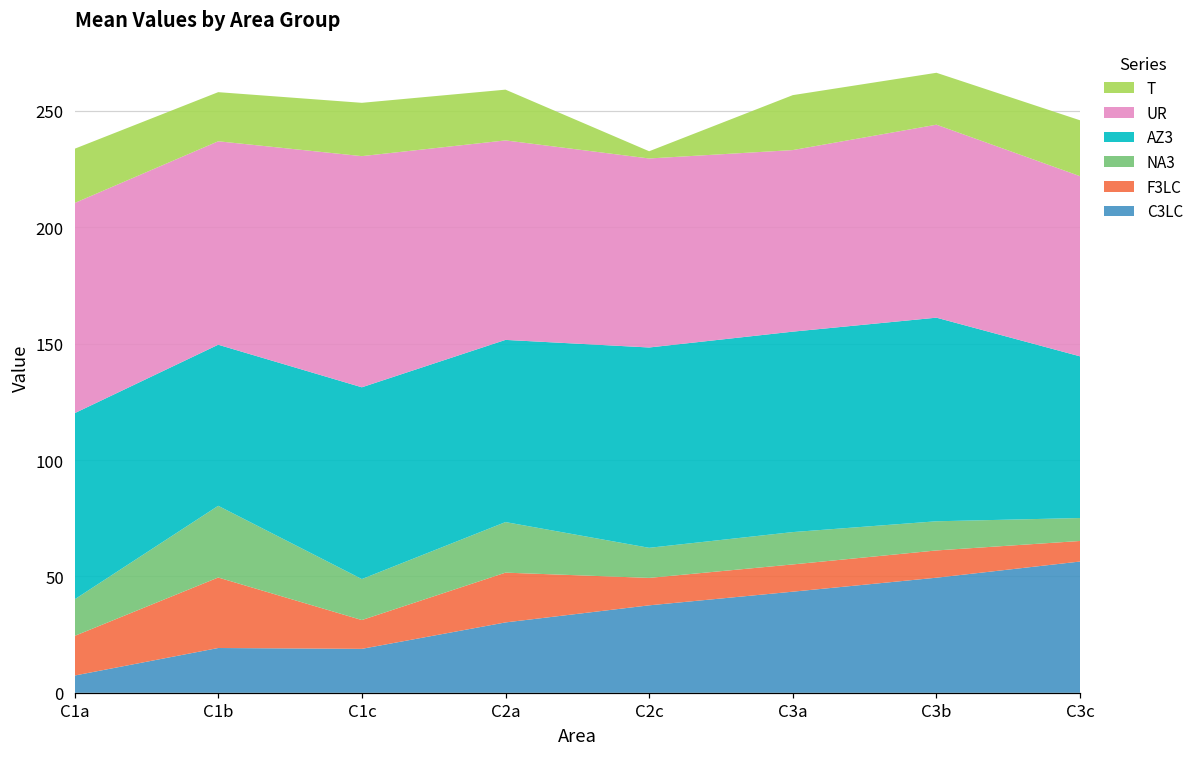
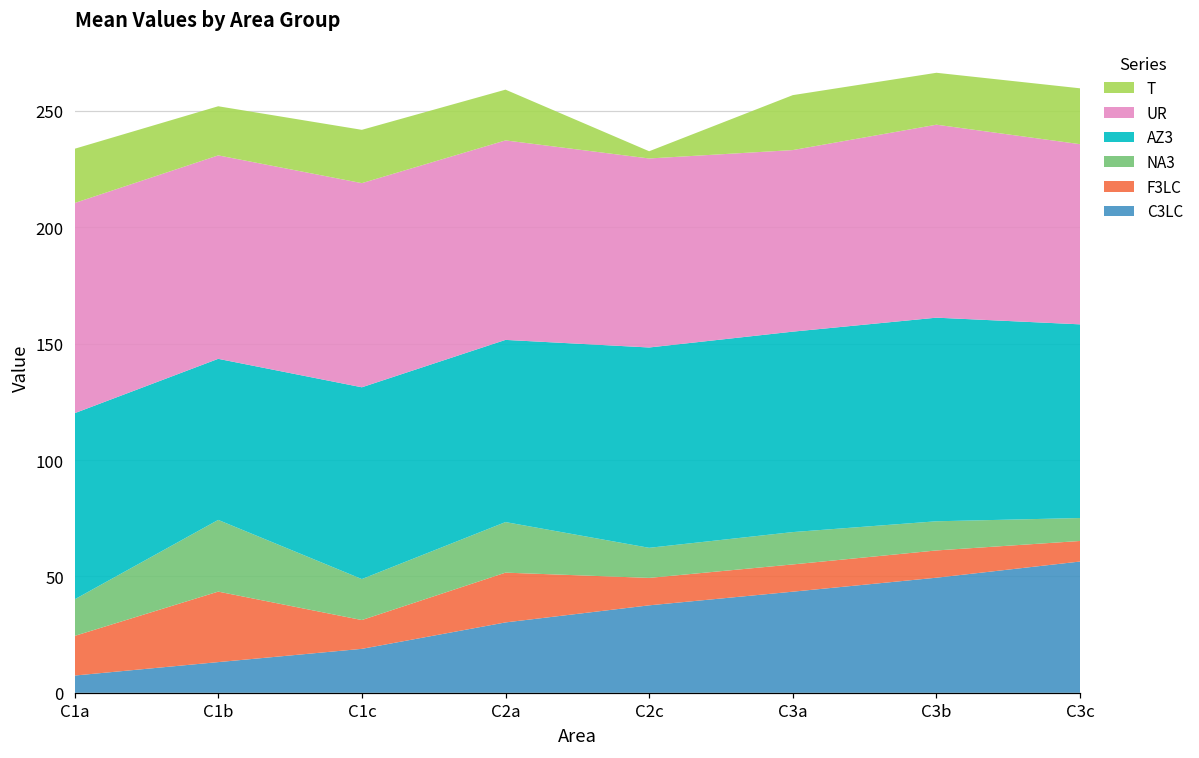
  {
    "C3LC": {
      "C1a": 7,
-     "C1b": 19,
+     "C1b": 13,
      "C1c": 19,
      "C2a": 30,
      "C2c": 38,
      "C3a": 43,
      "C3b": 49,
      "C3c": 56
    },
    "F3LC": {
      "C1a": 17,
      "C1b": 30,
      "C1c": 12,
      "C2a": 21,
      "C2c": 12,
      "C3a": 12,
      "C3b": 12,
      "C3c": 9
    },
    "NA3": {
      "C1a": 16,
      "C1b": 31,
      "C1c": 18,
      "C2a": 22,
      "C2c": 13,
      "C3a": 14,
      "C3b": 13,
      "C3c": 10
    },
    "AZ3": {
      "C1a": 80,
      "C1b": 69,
      "C1c": 82,
      "C2a": 78,
      "C2c": 86,
      "C3a": 86,
      "C3b": 87,
-     "C3c": 69
+     "C3c": 83
    },
    "UR": {
      "C1a": 90,
      "C1b": 87,
-     "C1c": 99,
+     "C1c": 88,
      "C2a": 86,
      "C2c": 81,
      "C3a": 78,
      "C3b": 83,
      "C3c": 77
    },
    "T": {
      "C1a": 23,
      "C1b": 21,
      "C1c": 23,
      "C2a": 22,
      "C2c": 3,
      "C3a": 24,
      "C3b": 22,
      "C3c": 24
    }
  }
